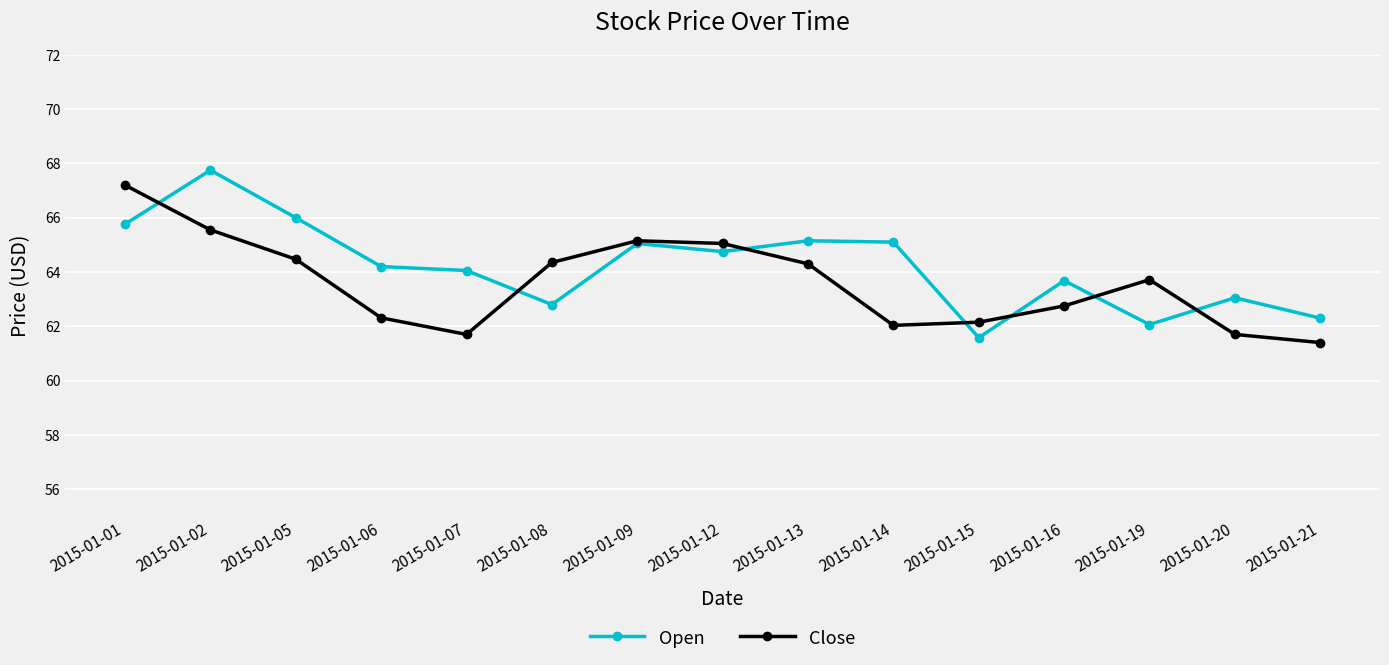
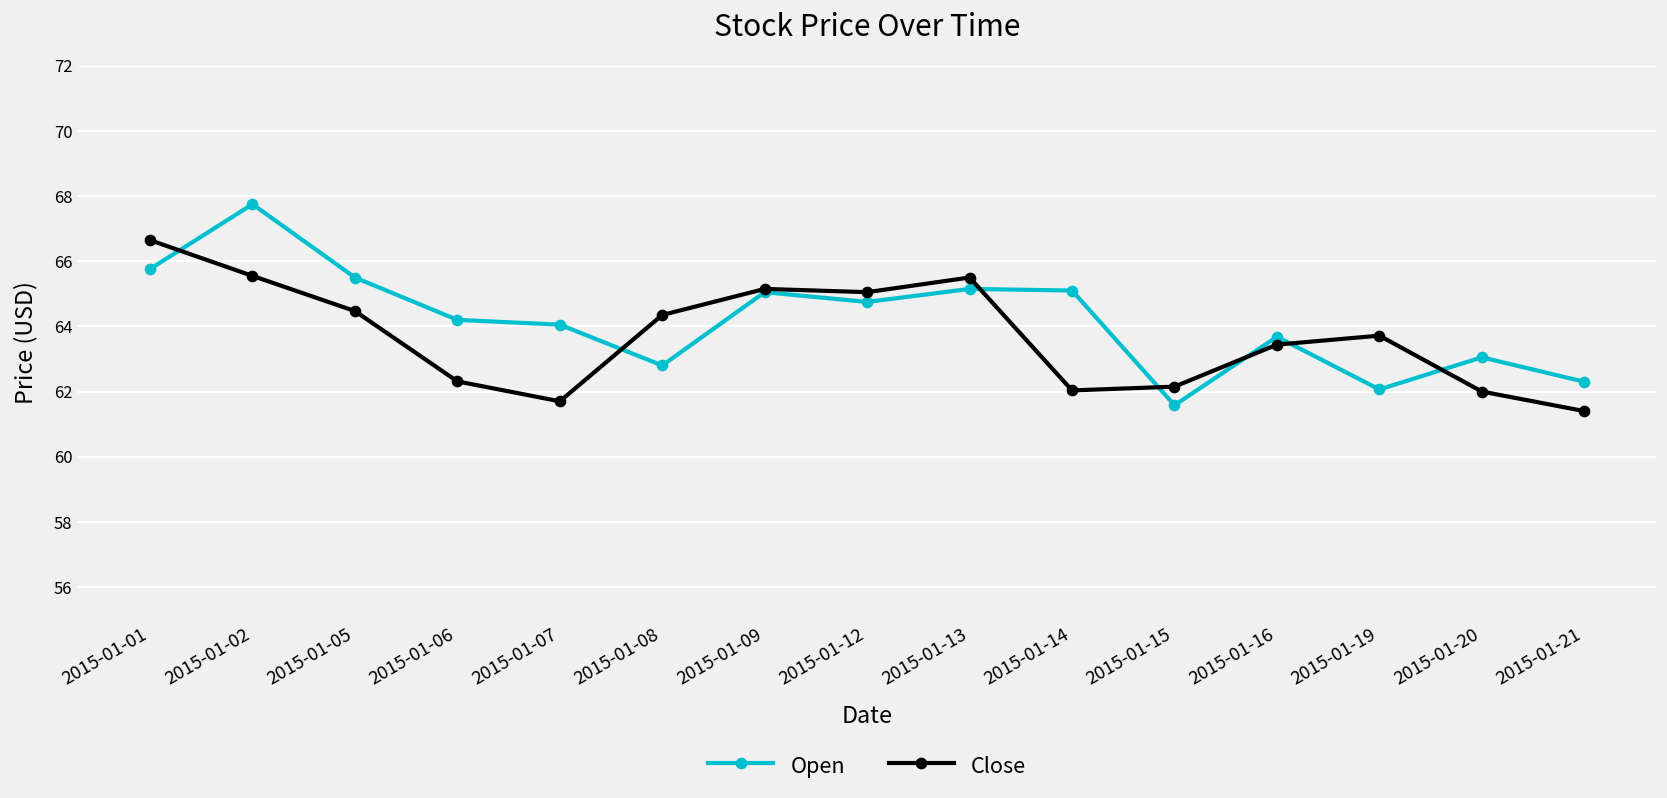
  {
    "Open": {
      "2015-01-01": 65.8,
      "2015-01-02": 67.8,
-     "2015-01-05": 66.0,
+     "2015-01-05": 65.5,
      "2015-01-06": 64.2,
      "2015-01-07": 64.1,
      "2015-01-08": 62.8,
      "2015-01-09": 65.1,
      "2015-01-12": 64.8,
      "2015-01-13": 65.2,
      "2015-01-14": 65.1,
      "2015-01-15": 61.6,
      "2015-01-16": 63.7,
      "2015-01-19": 62.1,
      "2015-01-20": 63.0,
      "2015-01-21": 62.3
    },
    "Close": {
-     "2015-01-01": 67.2,
+     "2015-01-01": 66.6,
      "2015-01-02": 65.6,
      "2015-01-05": 64.5,
      "2015-01-06": 62.3,
      "2015-01-07": 61.7,
      "2015-01-08": 64.3,
      "2015-01-09": 65.2,
      "2015-01-12": 65.1,
-     "2015-01-13": 64.3,
+     "2015-01-13": 65.5,
      "2015-01-14": 62.0,
      "2015-01-15": 62.2,
-     "2015-01-16": 62.8,
+     "2015-01-16": 63.4,
      "2015-01-19": 63.7,
-     "2015-01-20": 61.7,
+     "2015-01-20": 62.0,
      "2015-01-21": 61.4
    }
  }
